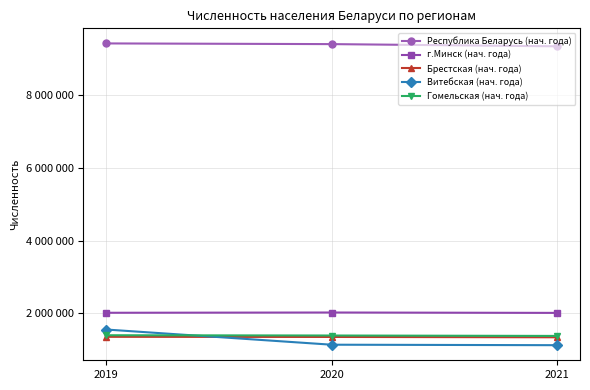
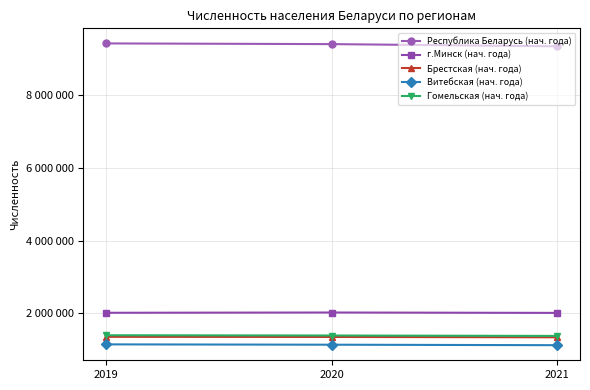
  {
    "Витебская (нач. года)": {
-     "2019": 1600000,
+     "2019": 1100000,
      "2020": 1100000,
      "2021": 1100000
    }
  }
